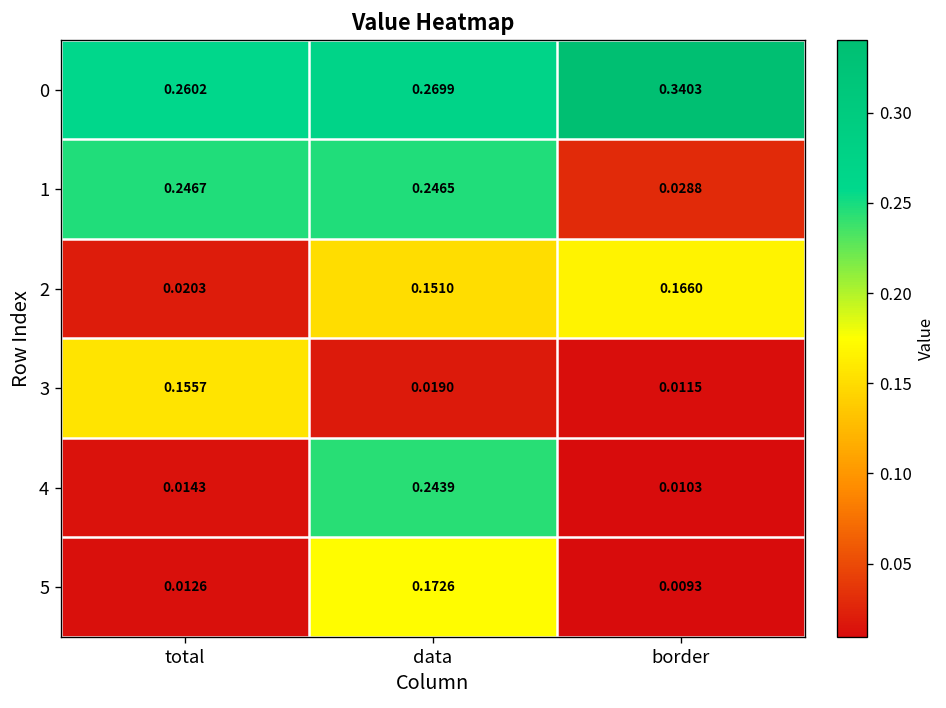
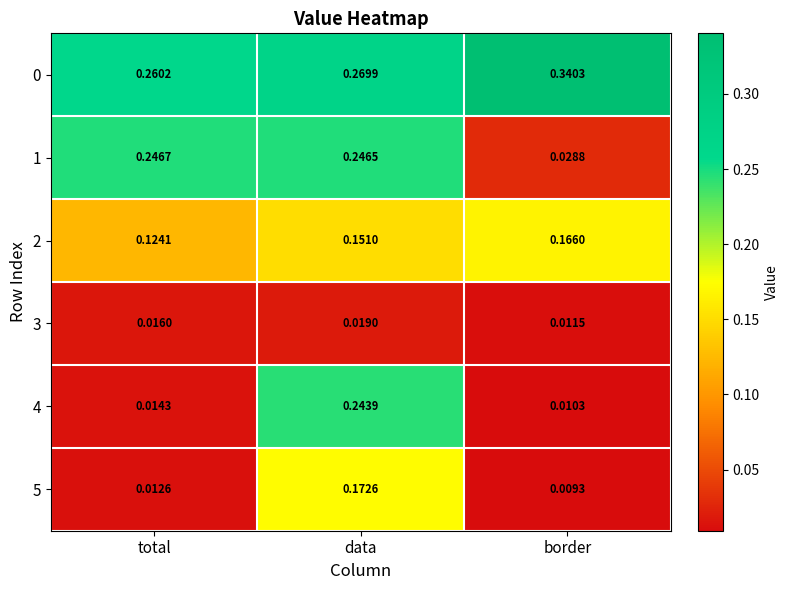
  {
    "0": {
      "total": 0.2602,
      "data": 0.2699,
      "border": 0.3403
    },
    "1": {
      "total": 0.2467,
      "data": 0.2465,
      "border": 0.0288
    },
    "2": {
-     "total": 0.0203,
+     "total": 0.1241,
      "data": 0.1510,
      "border": 0.1660
    },
    "3": {
-     "total": 0.1557,
+     "total": 0.0160,
      "data": 0.0190,
      "border": 0.0115
    },
    "4": {
      "total": 0.0143,
      "data": 0.2439,
      "border": 0.0103
    },
    "5": {
      "total": 0.0126,
      "data": 0.1726,
      "border": 0.0093
    }
  }
